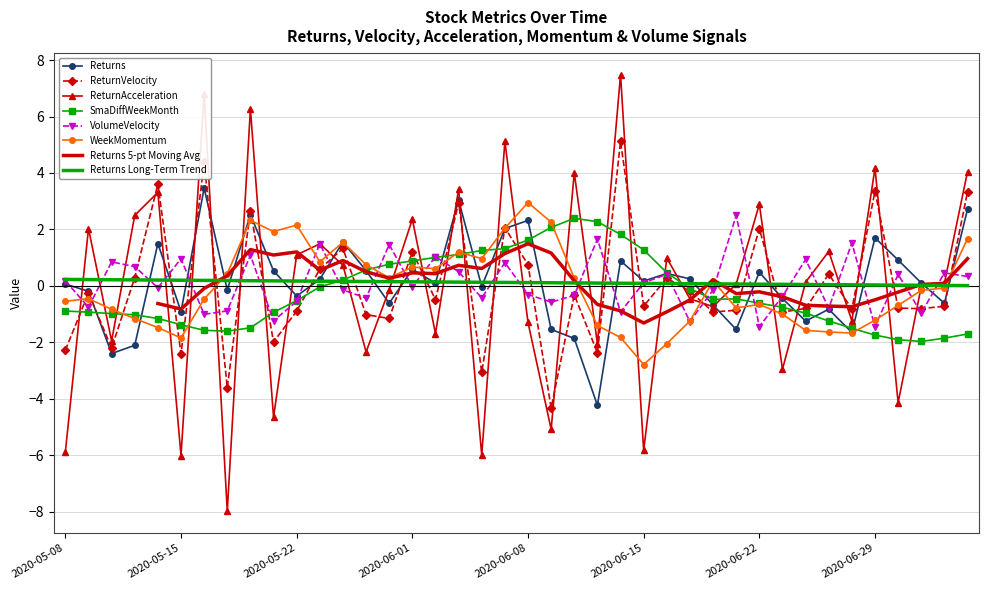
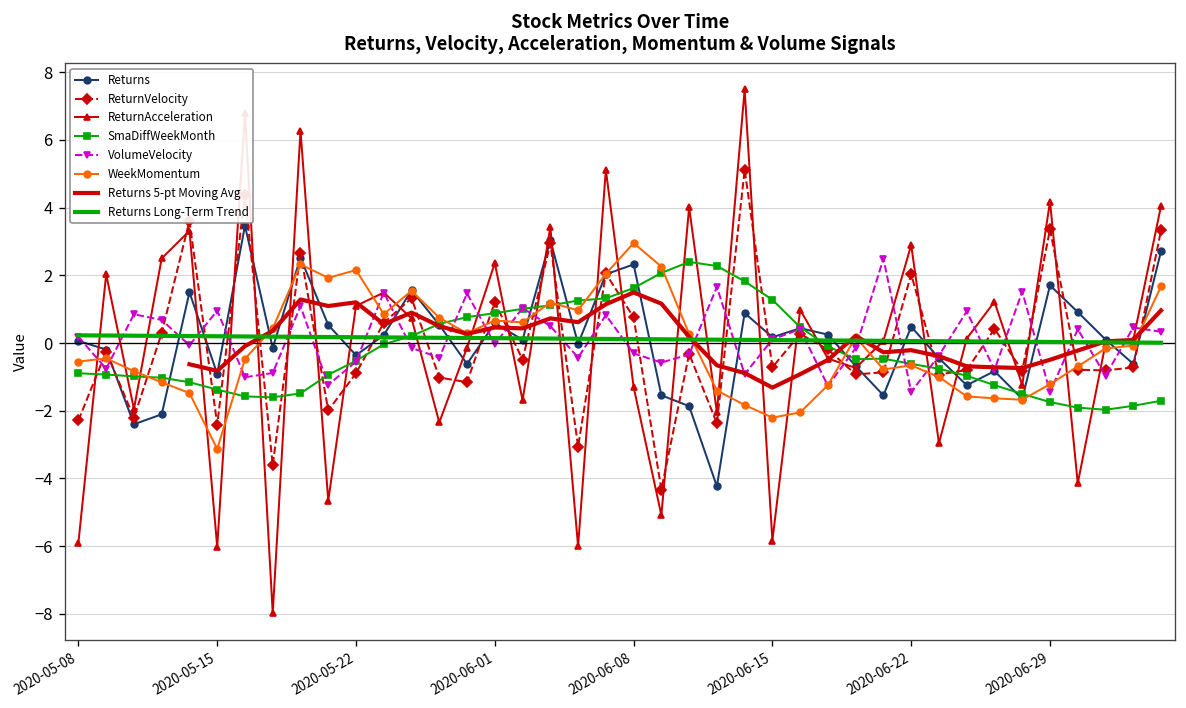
  {
    "Returns": {
      "2020-05-08": 0.1,
      "2020-05-15": -0.9,
      "2020-05-22": -0.4,
      "2020-06-08": 2.3,
      "2020-06-22": 0.5,
      "2020-06-29": 1.7
    },
    "VolumeVelocity": {
      "2020-05-15": 1.0,
      "2020-06-01": 0.0,
      "2020-06-08": -0.3,
      "2020-06-22": -1.4,
      "2020-06-29": -1.4
    },
    "WeekMomentum": {
      "2020-05-08": -0.5,
-     "2020-05-15": -1.8,
+     "2020-05-15": -3.1,
      "2020-05-22": 2.2,
      "2020-06-08": 3.0,
-     "2020-06-15": -2.8,
+     "2020-06-15": -2.2,
      "2020-06-29": -1.2
    }
  }
